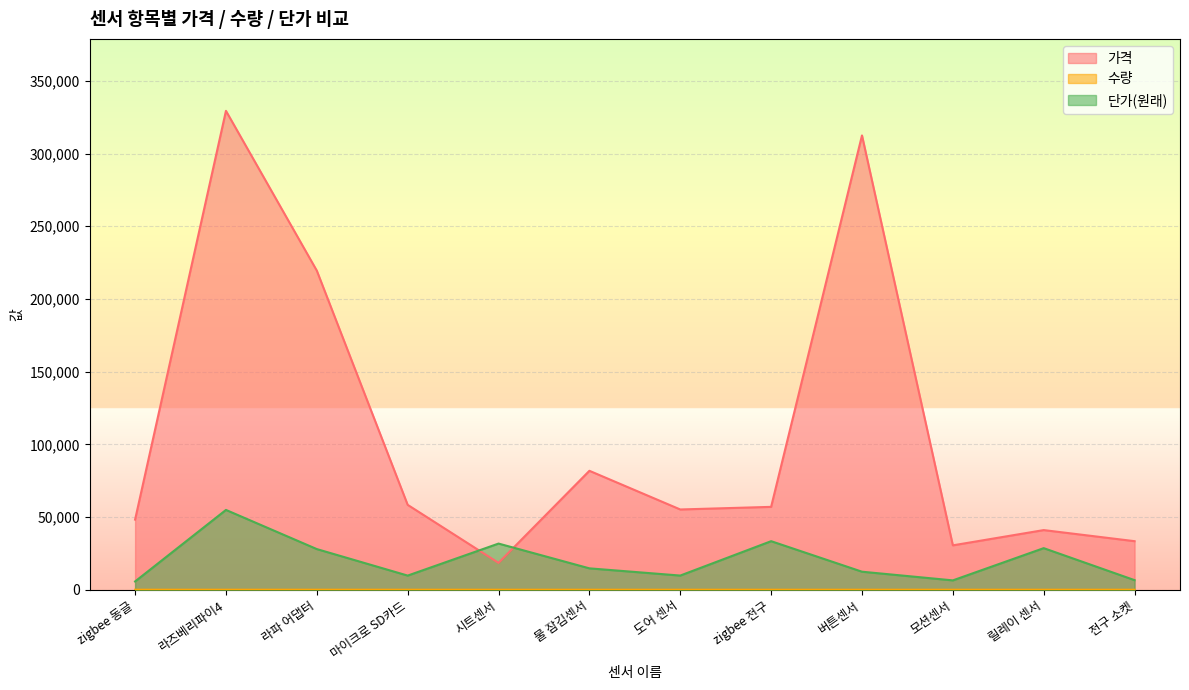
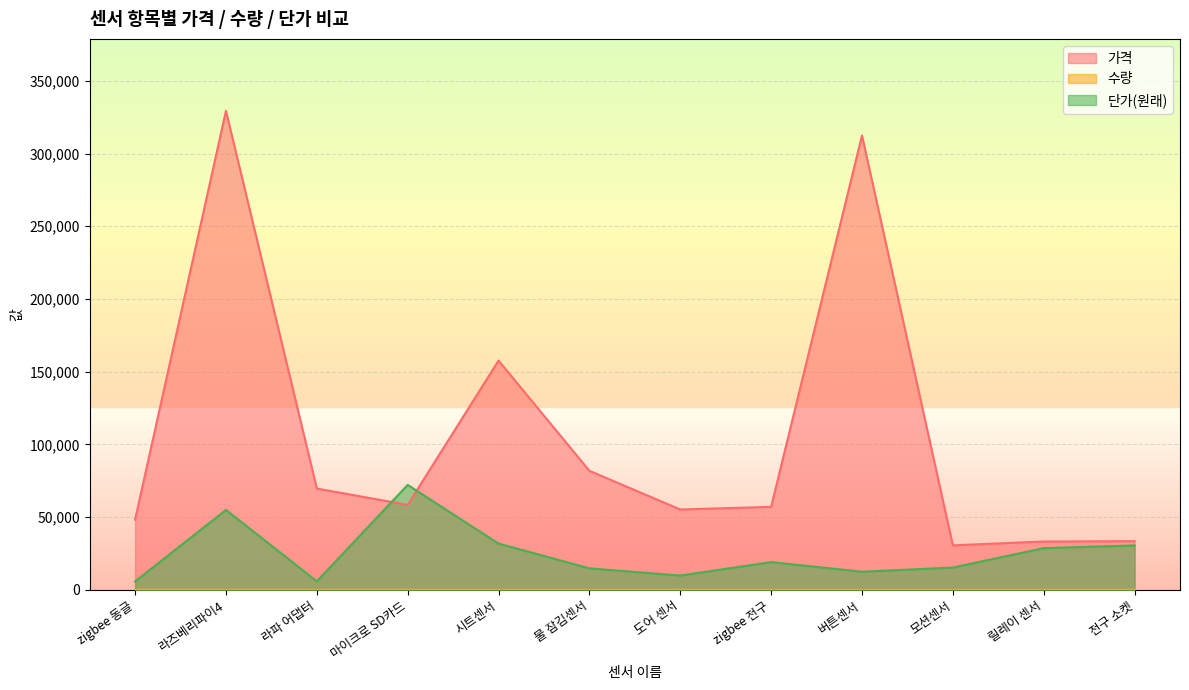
  {
    "가격": {
      "zigbee 동글": "48,000",
      "라즈베리파이4": "329,000",
-     "라파 어댑터": "219,000",
+     "라파 어댑터": "70,000",
      "마이크로 SD카드": "58,000",
-     "시트센서": "18,000",
+     "시트센서": "158,000",
      "물 잠김센서": "82,000",
      "도어 센서": "55,000",
      "zigbee 전구": "57,000",
      "버튼센서": "312,000",
      "모션센서": "31,000",
-     "릴레이 센서": "41,000",
+     "릴레이 센서": "33,000",
      "전구 소켓": "33,000"
    },
    "수량": {
      "zigbee 동글": "0",
      "라즈베리파이4": "0",
      "라파 어댑터": "0",
      "마이크로 SD카드": "0",
      "시트센서": "0",
      "물 잠김센서": "0",
      "도어 센서": "0",
      "zigbee 전구": "0",
      "버튼센서": "0",
      "모션센서": "0",
      "릴레이 센서": "0",
      "전구 소켓": "0"
    },
    "단가(원래)": {
      "zigbee 동글": "6,000",
      "라즈베리파이4": "55,000",
-     "라파 어댑터": "28,000",
-     "마이크로 SD카드": "10,000",
+     "라파 어댑터": "6,000",
+     "마이크로 SD카드": "72,000",
      "시트센서": "32,000",
      "물 잠김센서": "15,000",
      "도어 센서": "10,000",
-     "zigbee 전구": "33,000",
+     "zigbee 전구": "19,000",
      "버튼센서": "12,000",
-     "모션센서": "6,000",
+     "모션센서": "15,000",
      "릴레이 센서": "29,000",
-     "전구 소켓": "7,000"
+     "전구 소켓": "30,000"
    }
  }
